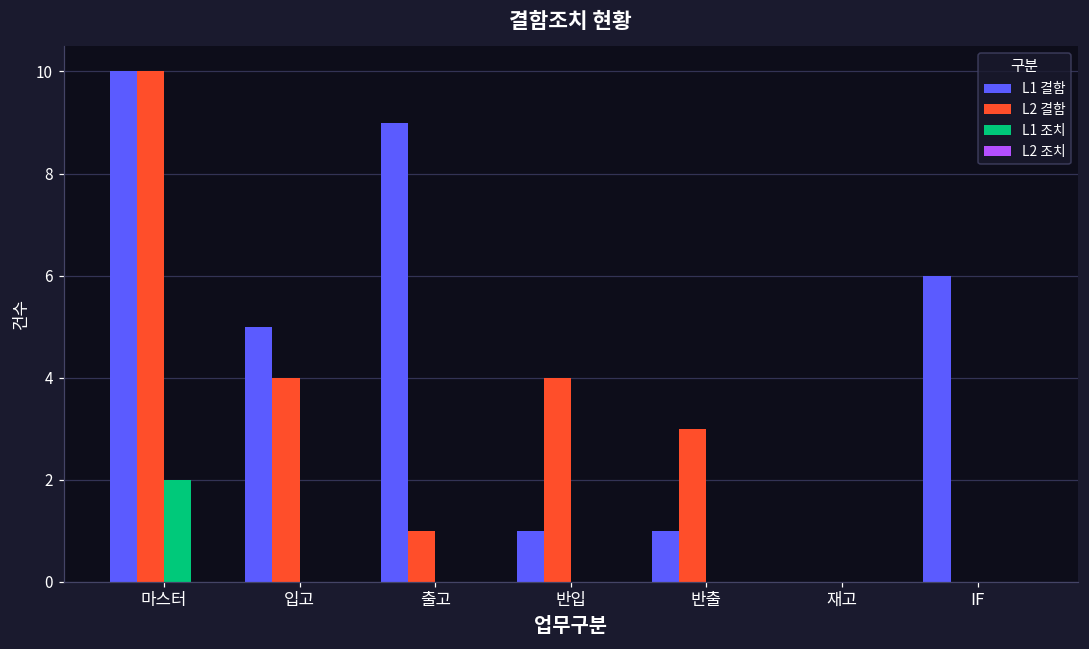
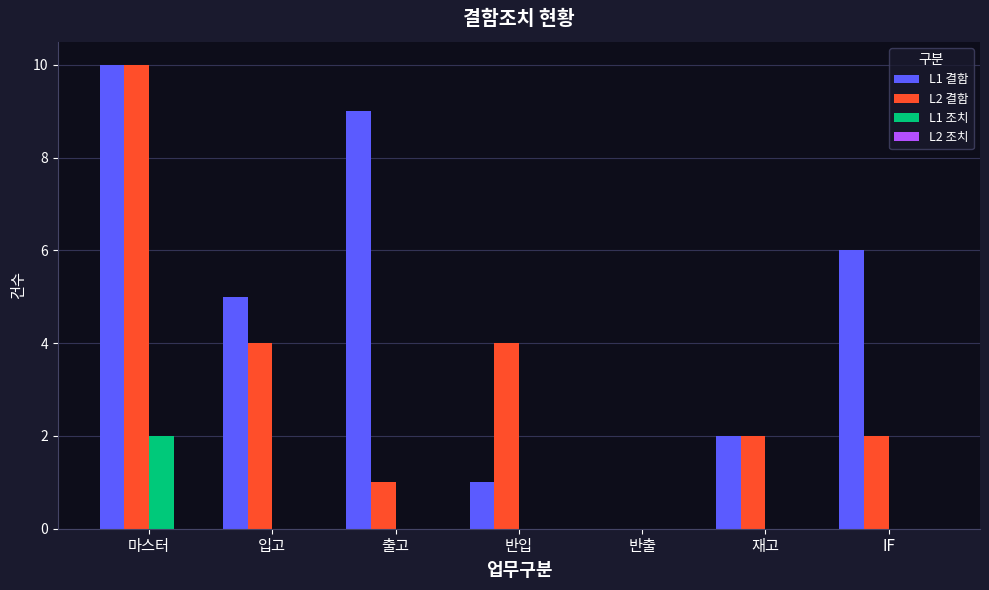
  {
    "L1 결함": {
      "마스터": 10,
      "입고": 5,
      "출고": 9,
      "반입": 1,
-     "반출": 1,
-     "재고": 0,
+     "반출": 0,
+     "재고": 2,
      "IF": 6
    },
    "L2 결함": {
      "마스터": 10,
      "입고": 4,
      "출고": 1,
      "반입": 4,
-     "반출": 3,
-     "재고": 0,
-     "IF": 0
+     "반출": 0,
+     "재고": 2,
+     "IF": 2
    },
    "L1 조치": {
      "마스터": 2,
      "입고": 0,
      "출고": 0,
      "반입": 0,
      "반출": 0,
      "재고": 0,
      "IF": 0
    },
    "L2 조치": {
      "마스터": 0,
      "입고": 0,
      "출고": 0,
      "반입": 0,
      "반출": 0,
      "재고": 0,
      "IF": 0
    }
  }
